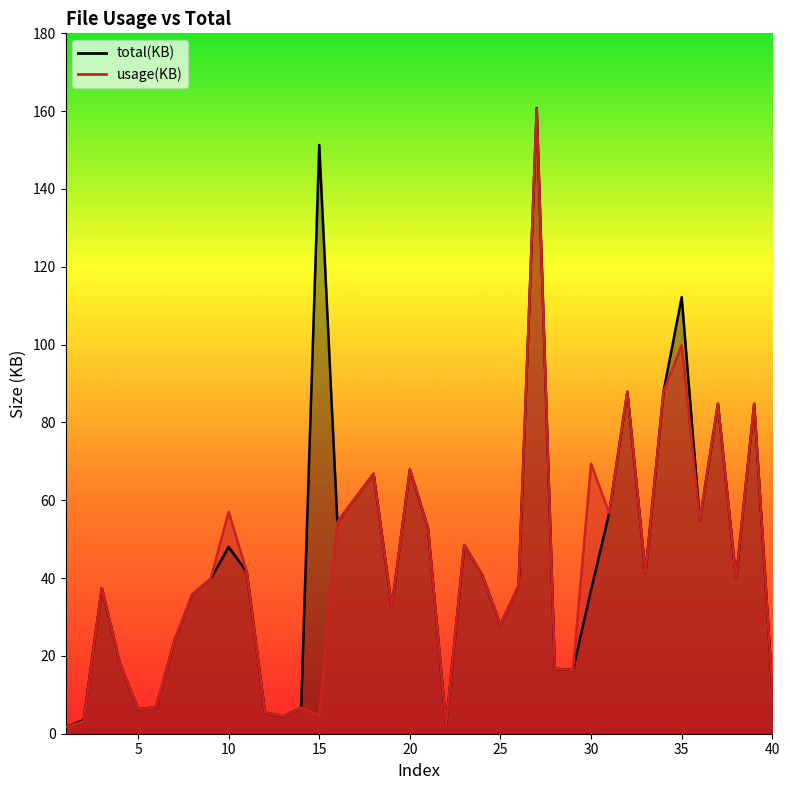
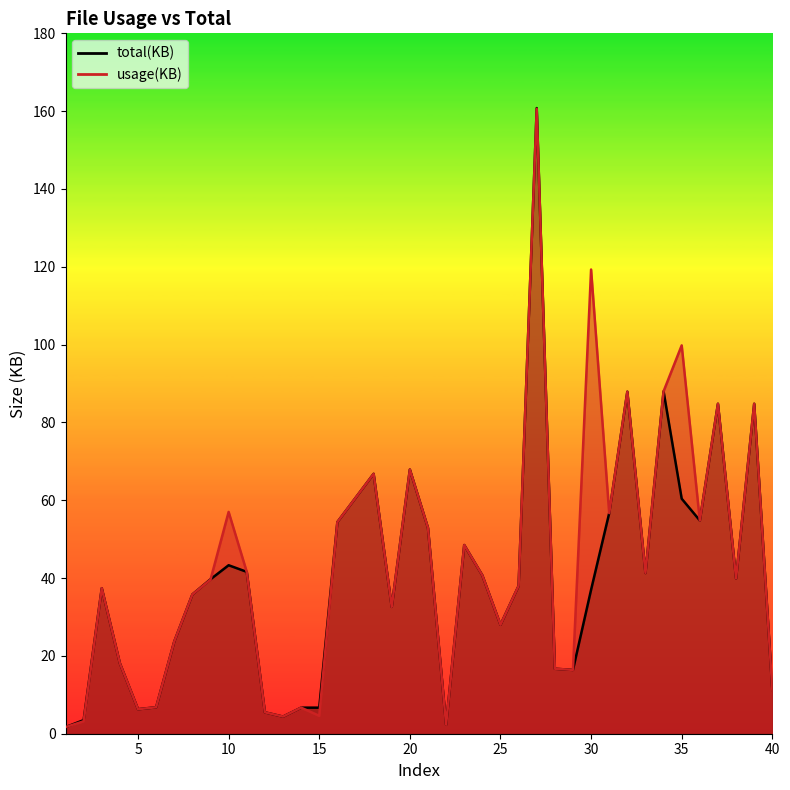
  {
    "total(KB)": {
-     "10": 48,
-     "15": 151,
+     "10": 43,
+     "15": 7,
      "30": 37,
-     "35": 112
+     "35": 60
    },
    "usage(KB)": {
      "10": 57,
      "15": 5,
-     "30": 69,
+     "30": 119,
      "35": 100
    }
  }
